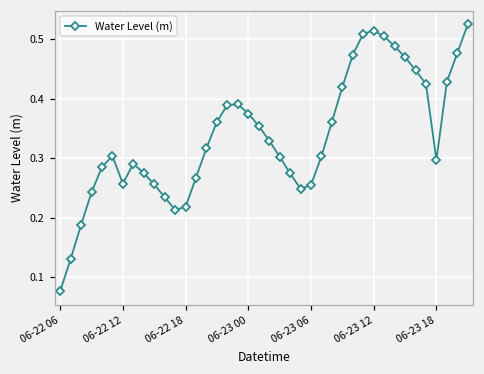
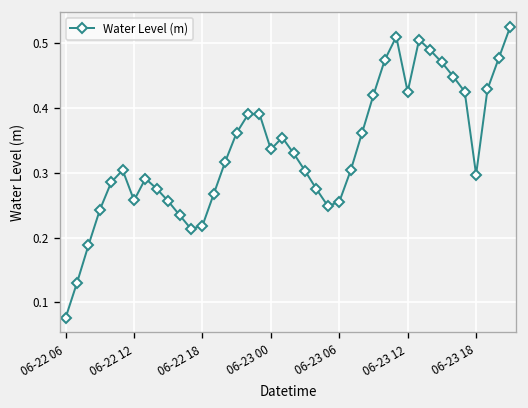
  {
    "06-22 06": 0.08,
    "06-22 12": 0.26,
    "06-22 18": 0.22,
-   "06-23 00": 0.38,
+   "06-23 00": 0.34,
    "06-23 06": 0.26,
-   "06-23 12": 0.51,
+   "06-23 12": 0.42,
    "06-23 18": 0.30
  }
